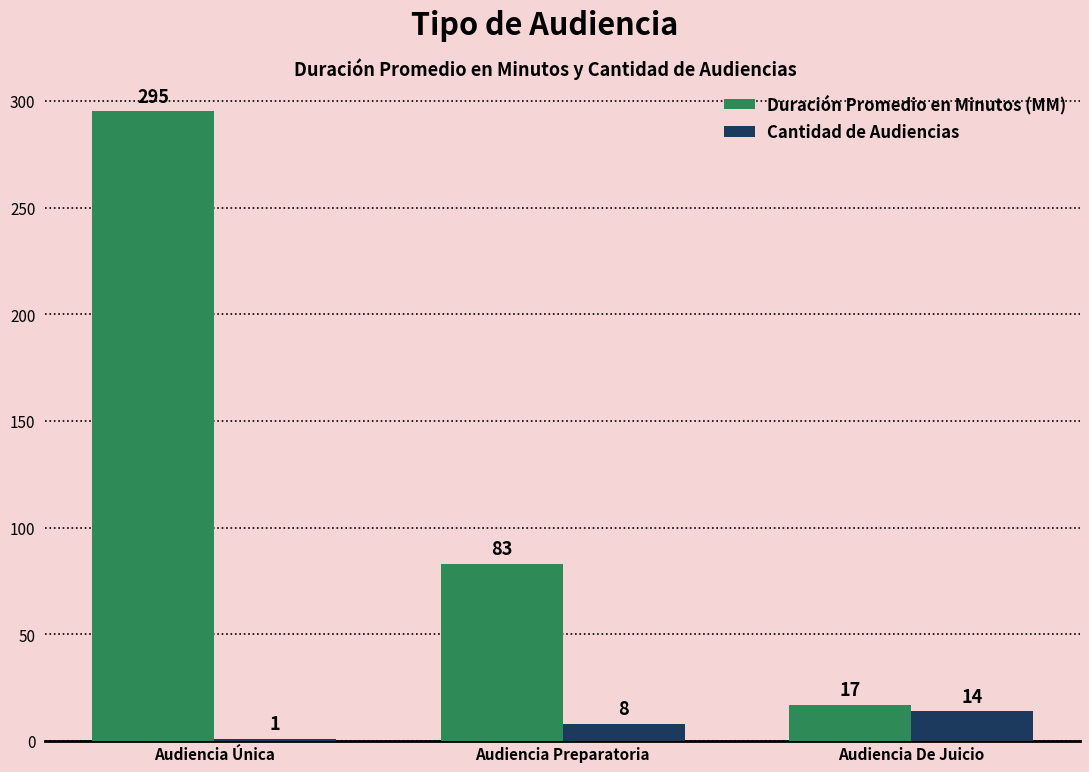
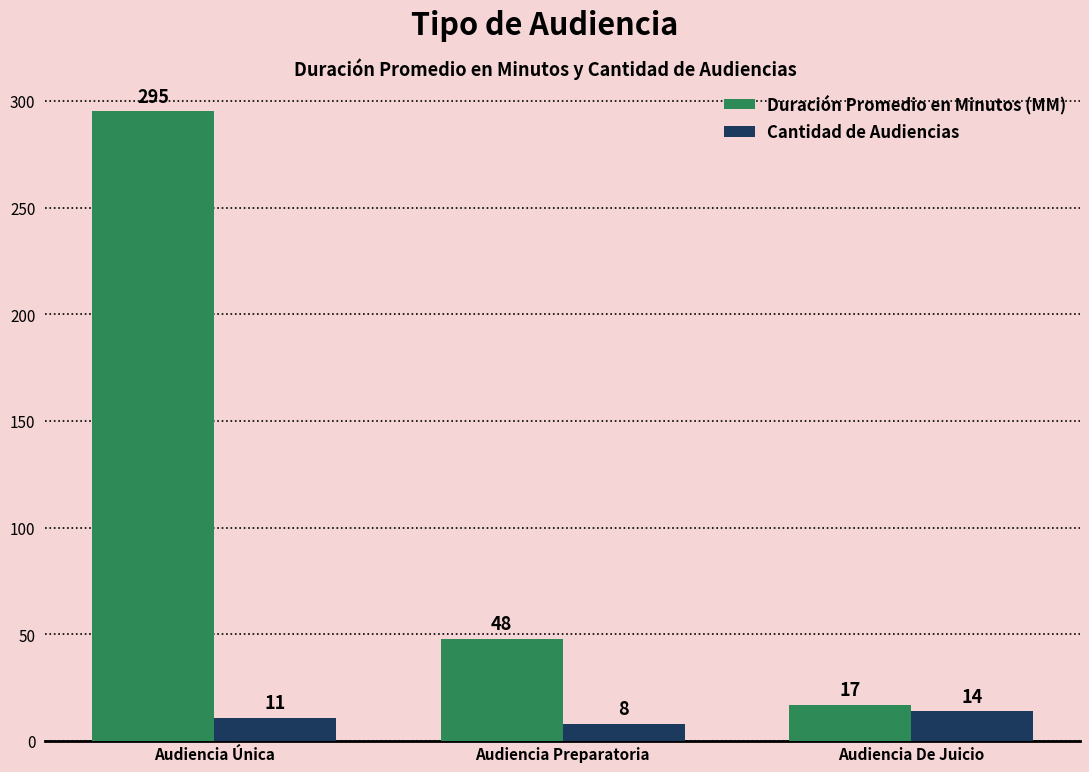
  {
    "Duración Promedio en Minutos (MM)": {
      "Audiencia Única": 295,
-     "Audiencia Preparatoria": 83,
+     "Audiencia Preparatoria": 48,
      "Audiencia De Juicio": 17
    },
    "Cantidad de Audiencias": {
-     "Audiencia Única": 1,
+     "Audiencia Única": 11,
      "Audiencia Preparatoria": 8,
      "Audiencia De Juicio": 14
    }
  }
